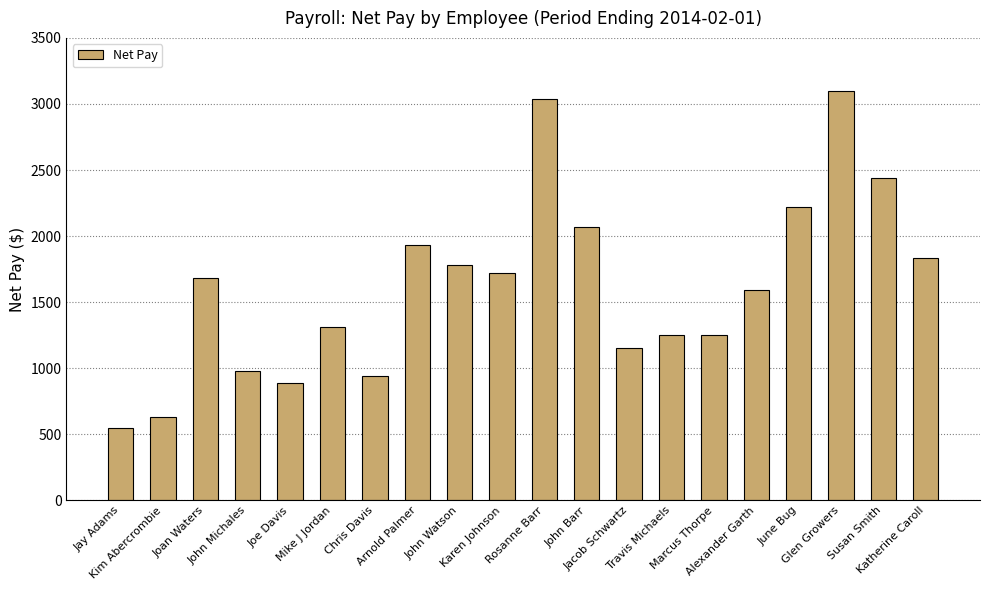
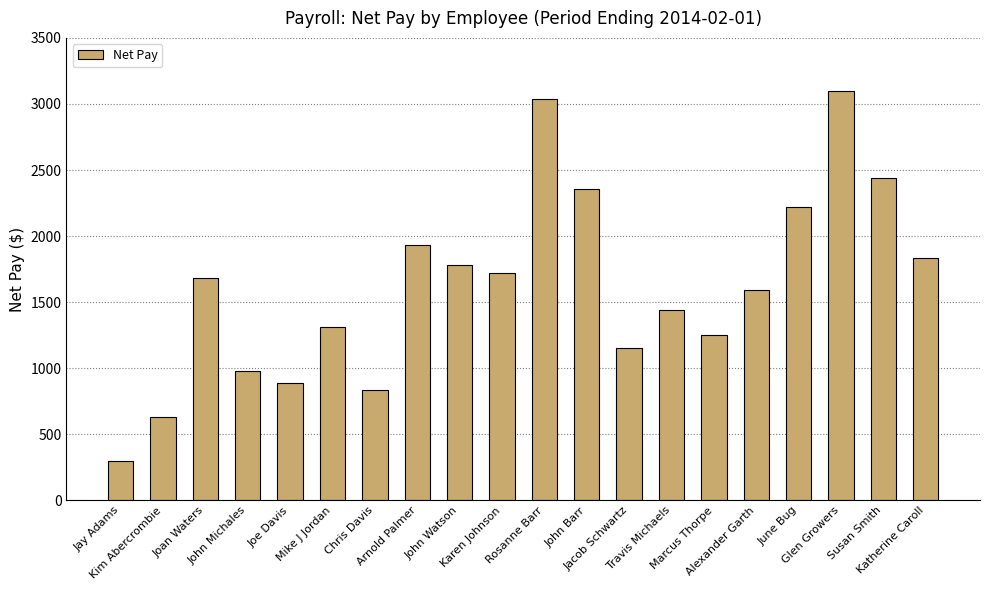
  {
-   "Jay Adams": 540,
+   "Jay Adams": 300,
    "Kim Abercrombie": 630,
    "Joan Waters": 1680,
    "John Michales": 980,
    "Joe Davis": 890,
    "Mike J Jordan": 1310,
-   "Chris Davis": 940,
+   "Chris Davis": 840,
    "Arnold Palmer": 1930,
    "John Watson": 1790,
    "Karen Johnson": 1720,
    "Rosanne Barr": 3040,
-   "John Barr": 2070,
+   "John Barr": 2350,
    "Jacob Schwartz": 1150,
-   "Travis Michaels": 1250,
+   "Travis Michaels": 1440,
    "Marcus Thorpe": 1250,
    "Alexander Garth": 1600,
    "June Bug": 2220,
    "Glen Growers": 3100,
    "Susan Smith": 2440,
    "Katherine Caroll": 1830
  }
